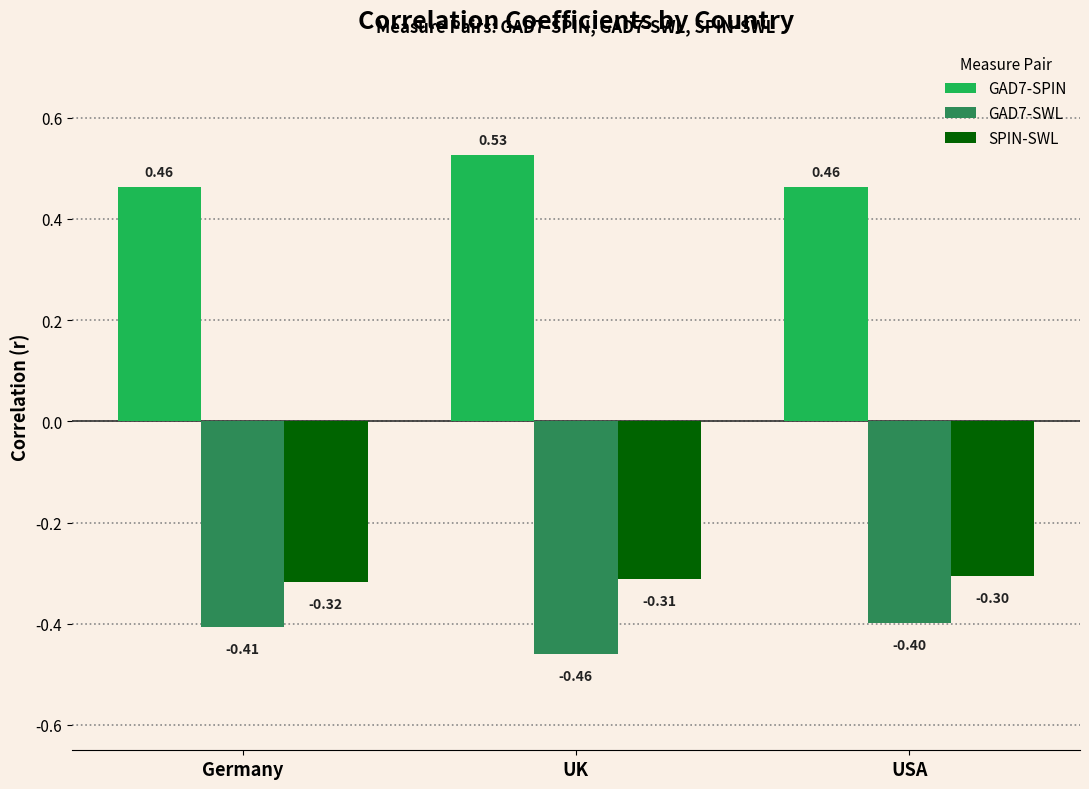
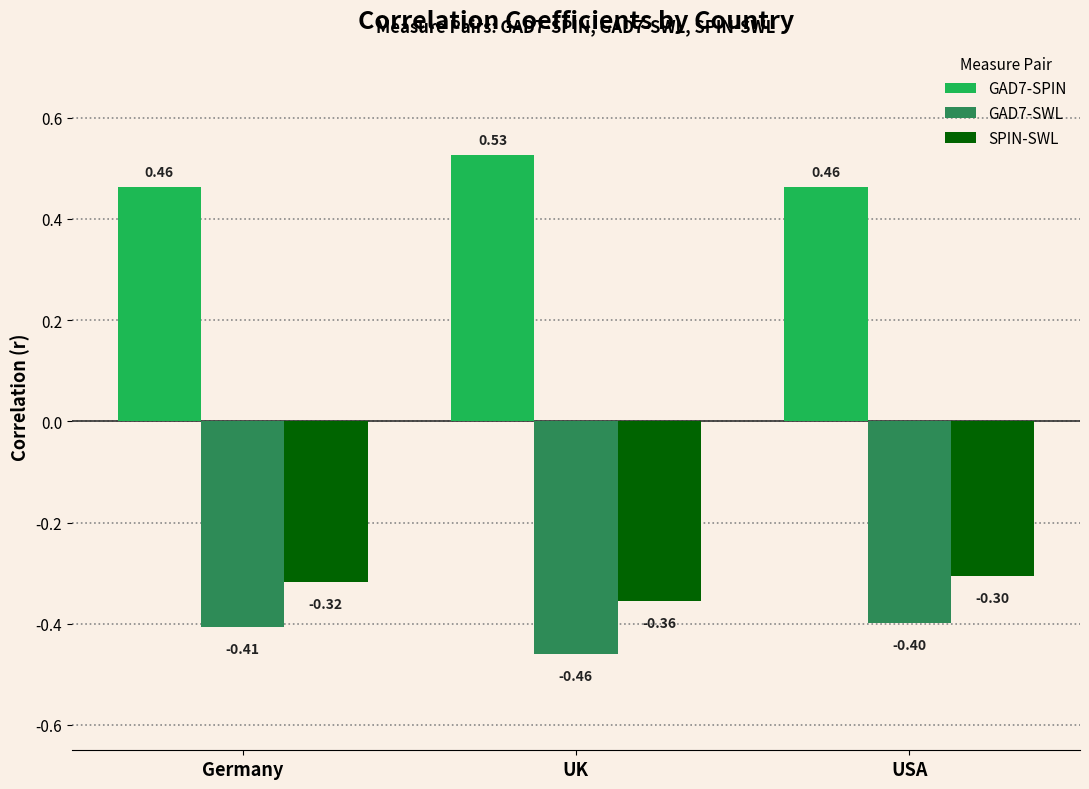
  {
    "SPIN-SWL": {
      "Germany": -0.32,
-     "UK": -0.31,
+     "UK": -0.36,
      "USA": -0.30
    }
  }
